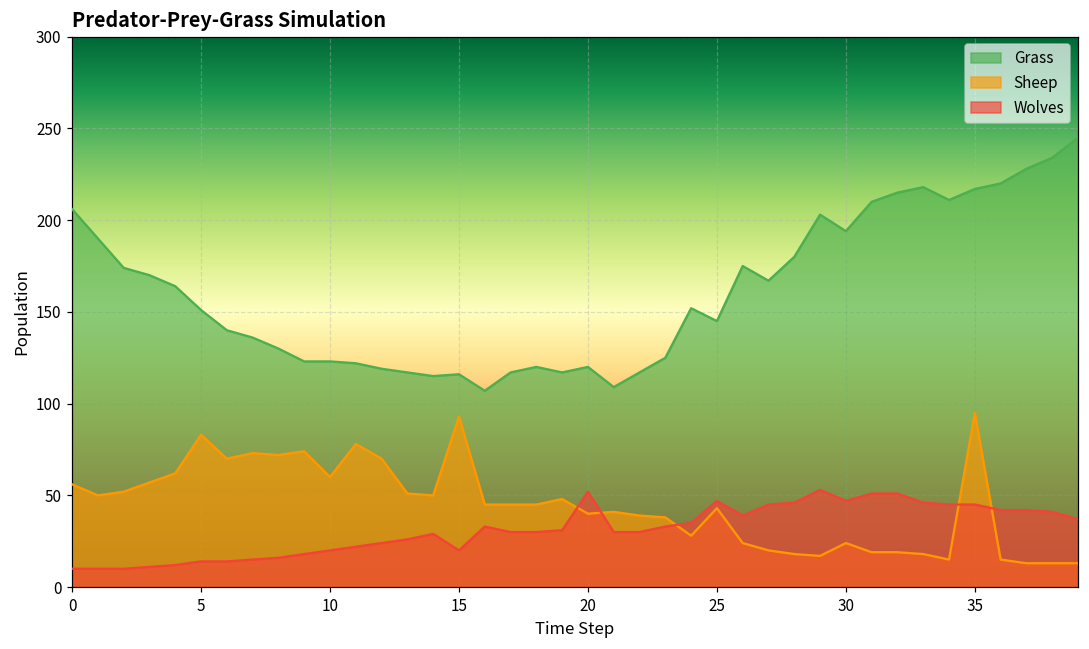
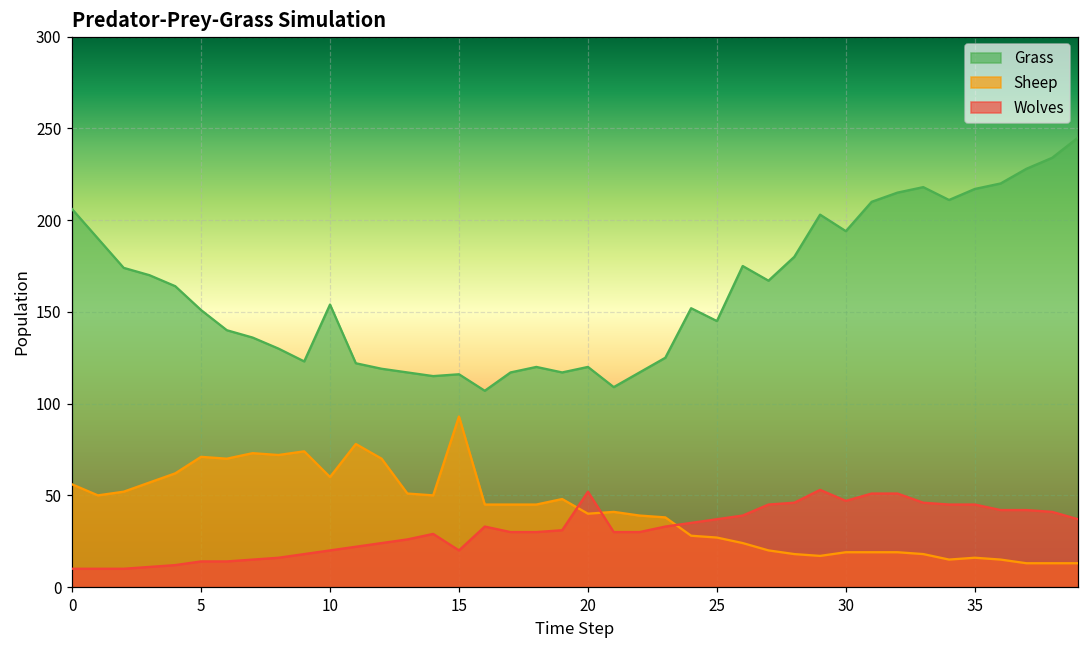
  {
    "Grass": {
      "0": 206,
      "5": 151,
-     "10": 123,
+     "10": 154,
      "15": 116,
      "20": 120,
      "25": 145,
      "30": 194,
      "35": 217
    },
    "Sheep": {
      "0": 56,
-     "5": 83,
+     "5": 71,
      "10": 60,
      "15": 93,
      "20": 40,
-     "25": 43,
-     "30": 24,
-     "35": 95
+     "25": 27,
+     "30": 19,
+     "35": 16
    },
    "Wolves": {
      "0": 10,
      "5": 14,
      "10": 20,
      "15": 20,
      "20": 52,
-     "25": 47,
+     "25": 37,
      "30": 47,
      "35": 45
    }
  }
